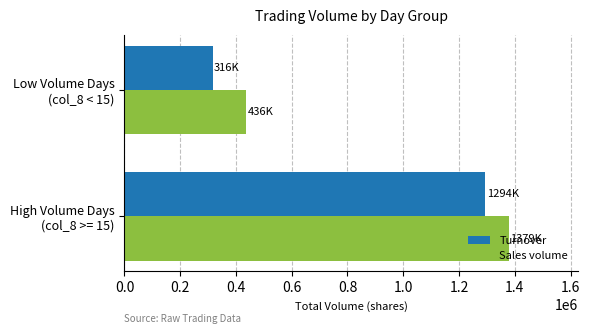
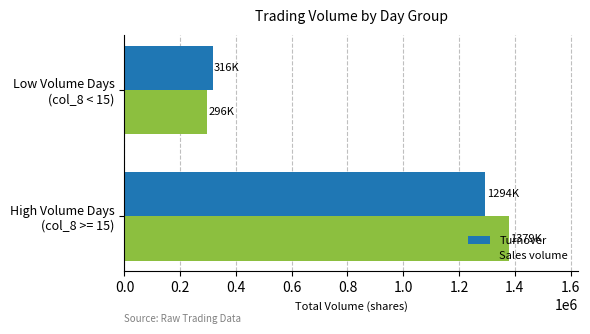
  {
    "Turnover": {
      "Low Volume Days (col_8 < 15)": "316K",
      "High Volume Days (col_8 >= 15)": "1294K"
    },
    "Sales volume": {
-     "Low Volume Days (col_8 < 15)": "436K",
+     "Low Volume Days (col_8 < 15)": "296K",
      "High Volume Days (col_8 >= 15)": "1379K"
    }
  }
